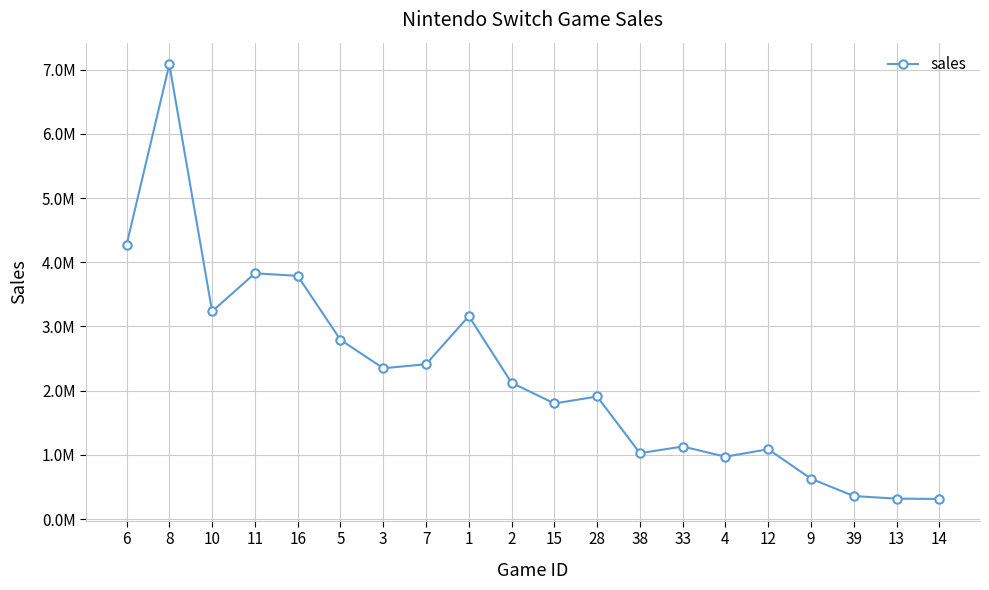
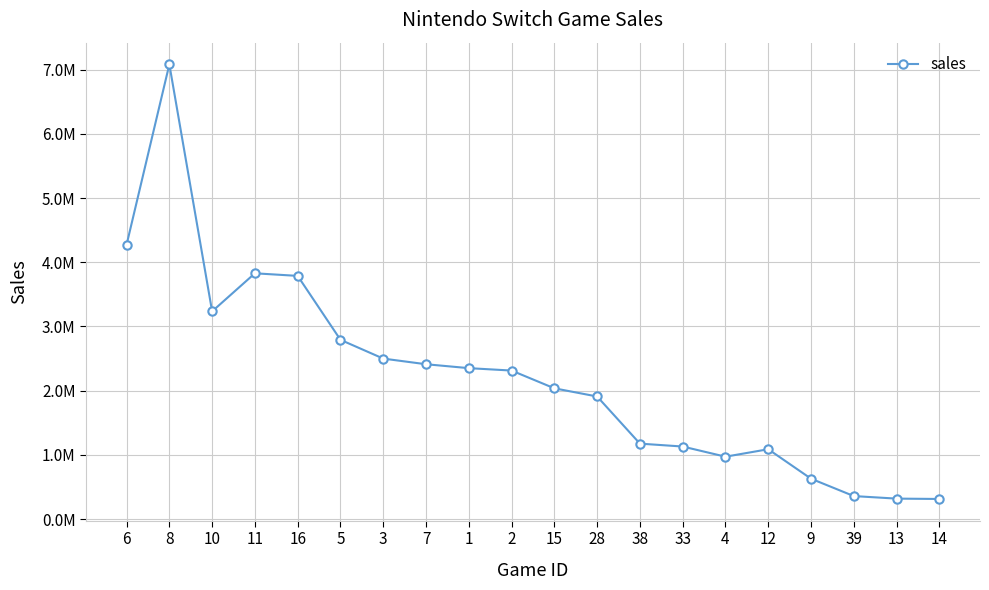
  {
    "6": 4300000,
    "8": 7100000,
    "10": 3200000,
    "11": 3800000,
    "16": 3800000,
    "5": 2800000,
-   "3": 2300000,
+   "3": 2500000,
    "7": 2400000,
-   "1": 3200000,
-   "2": 2100000,
-   "15": 1800000,
+   "1": 2400000,
+   "2": 2300000,
+   "15": 2000000,
    "28": 1900000,
-   "38": 1000000,
+   "38": 1200000,
    "33": 1100000,
    "4": 1000000,
    "12": 1100000,
    "9": 600000,
    "39": 400000,
    "13": 300000,
    "14": 300000
  }
